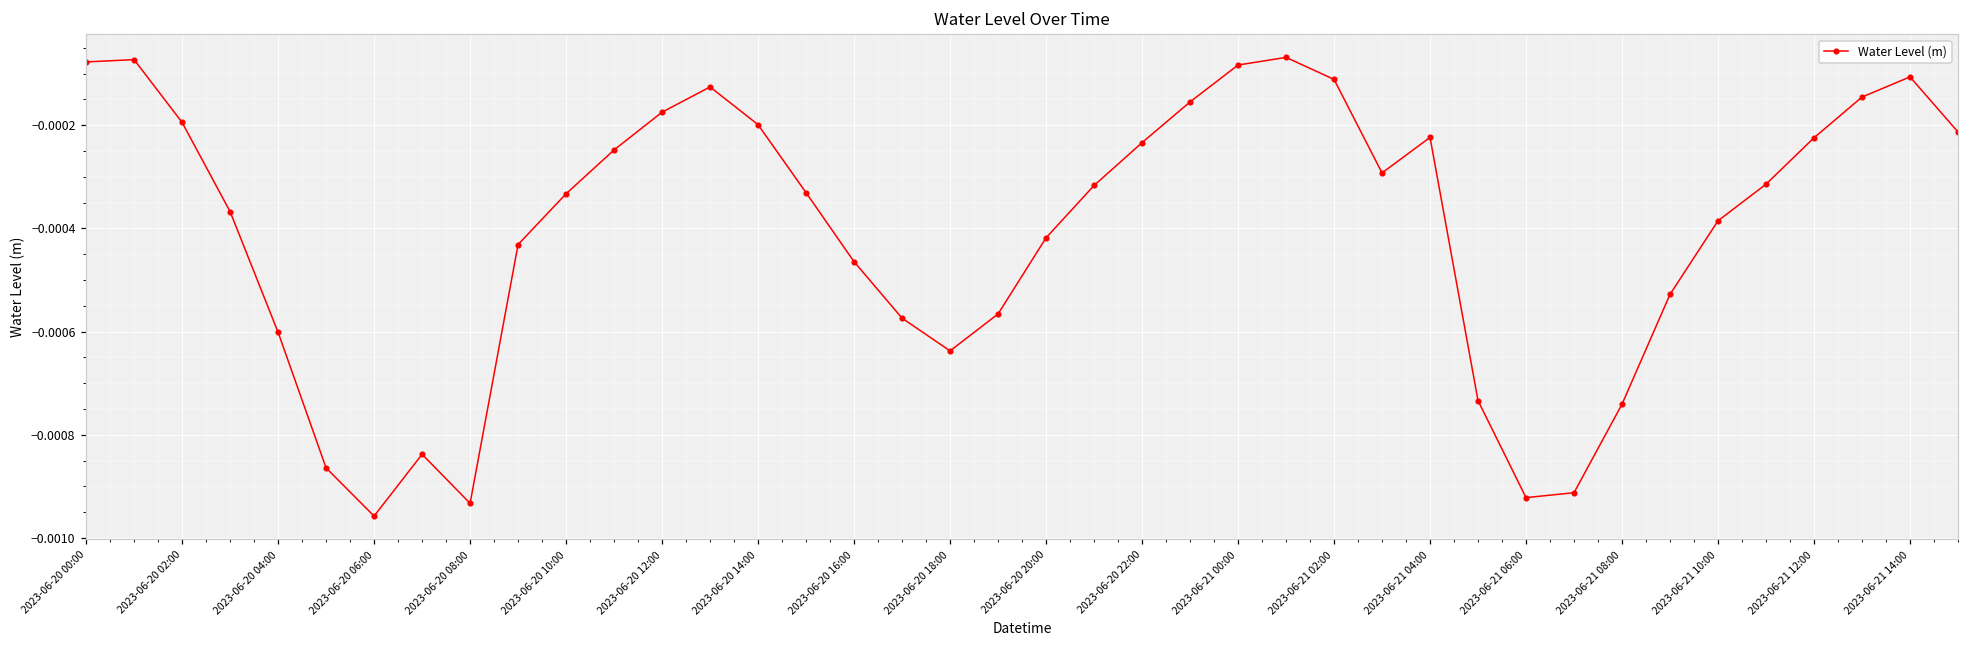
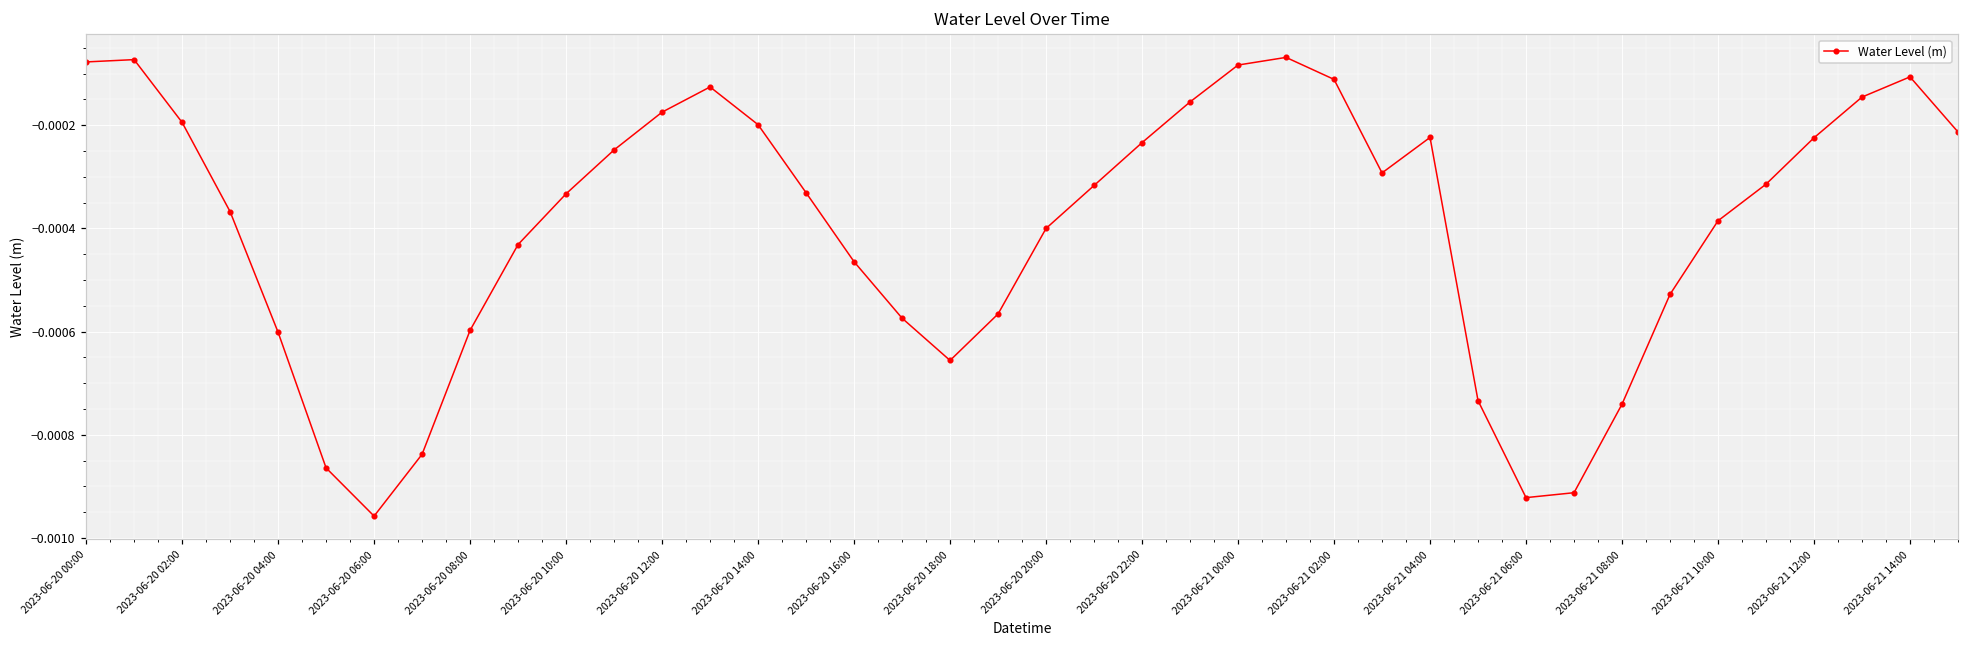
  {
    "2023-06-20 00:00": -0.00008,
    "2023-06-20 02:00": -0.00019,
    "2023-06-20 04:00": -0.00060,
    "2023-06-20 06:00": -0.00096,
-   "2023-06-20 08:00": -0.00093,
+   "2023-06-20 08:00": -0.00060,
    "2023-06-20 10:00": -0.00033,
    "2023-06-20 12:00": -0.00017,
    "2023-06-20 14:00": -0.00020,
    "2023-06-20 16:00": -0.00046,
-   "2023-06-20 18:00": -0.00064,
-   "2023-06-20 20:00": -0.00042,
+   "2023-06-20 18:00": -0.00066,
+   "2023-06-20 20:00": -0.00040,
    "2023-06-20 22:00": -0.00023,
    "2023-06-21 00:00": -0.00008,
    "2023-06-21 02:00": -0.00011,
    "2023-06-21 04:00": -0.00022,
    "2023-06-21 06:00": -0.00092,
    "2023-06-21 08:00": -0.00074,
    "2023-06-21 10:00": -0.00039,
    "2023-06-21 12:00": -0.00022,
    "2023-06-21 14:00": -0.00011
  }
